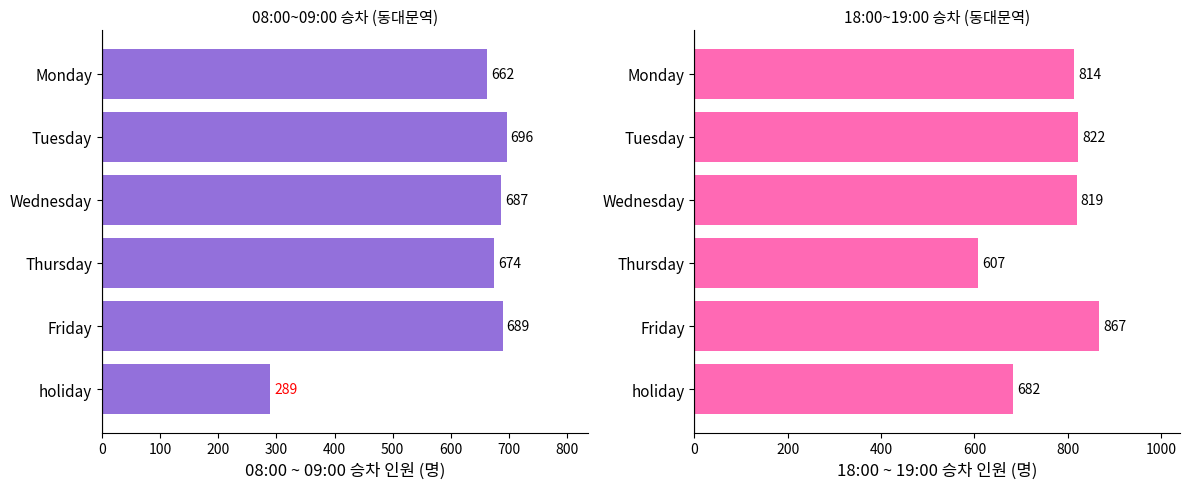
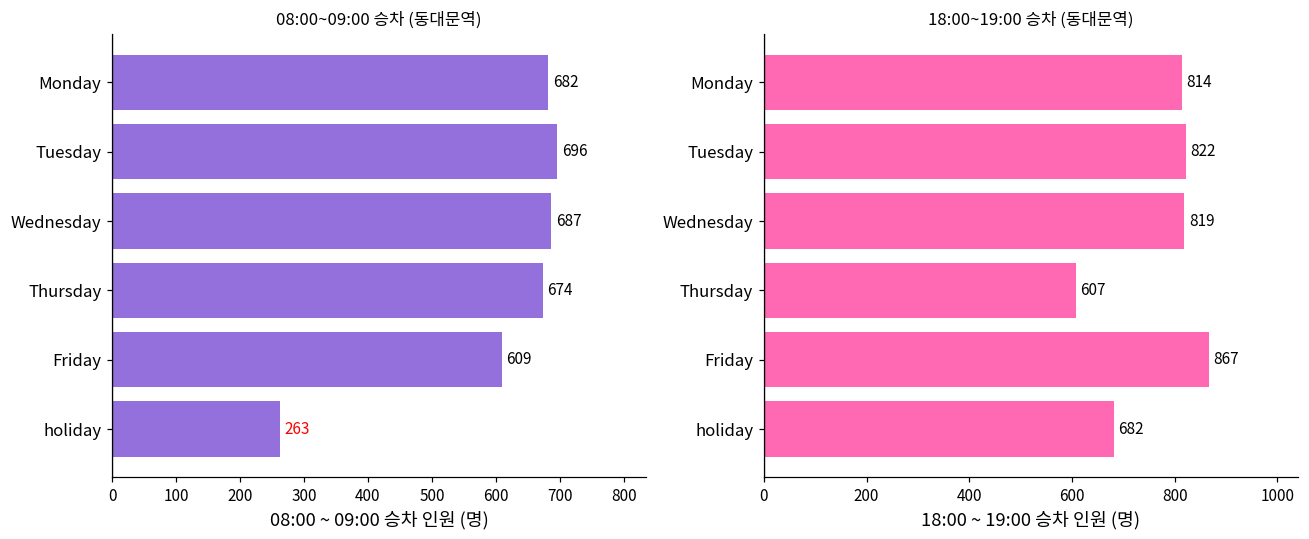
  {
    "08:00~09:00 승차 (동대문역)": {
-     "Monday": 662,
+     "Monday": 682,
      "Tuesday": 696,
      "Wednesday": 687,
      "Thursday": 674,
-     "Friday": 689,
-     "holiday": 289
+     "Friday": 609,
+     "holiday": 263
    },
    "18:00~19:00 승차 (동대문역)": {
      "Monday": 814,
      "Tuesday": 822,
      "Wednesday": 819,
      "Thursday": 607,
      "Friday": 867,
      "holiday": 682
    }
  }
